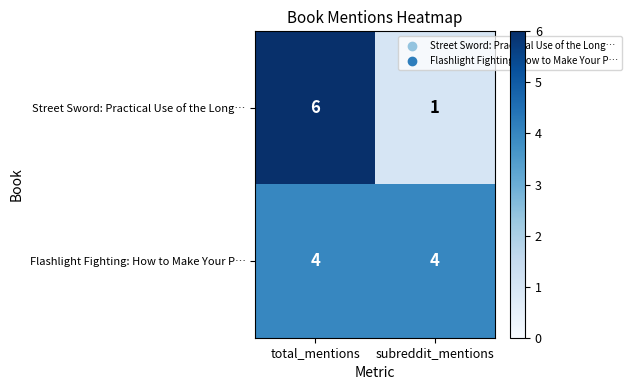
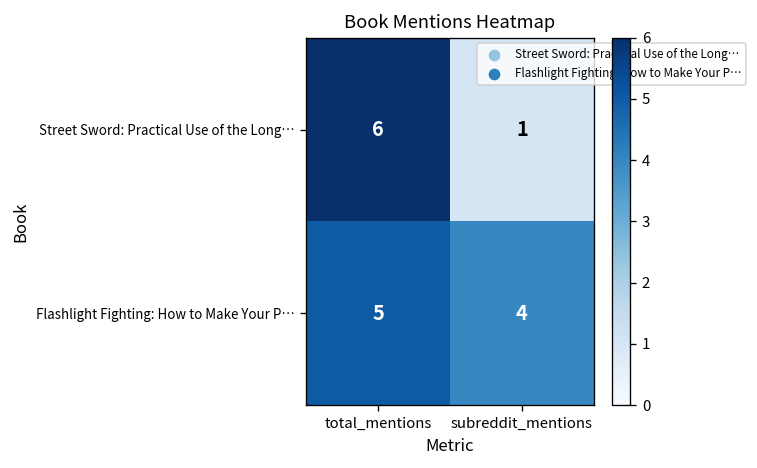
  {
    "Street Sword: Practical Use of the Long…": {
      "total_mentions": 6,
      "subreddit_mentions": 1
    },
    "Flashlight Fighting: How to Make Your P…": {
-     "total_mentions": 4,
+     "total_mentions": 5,
      "subreddit_mentions": 4
    }
  }
